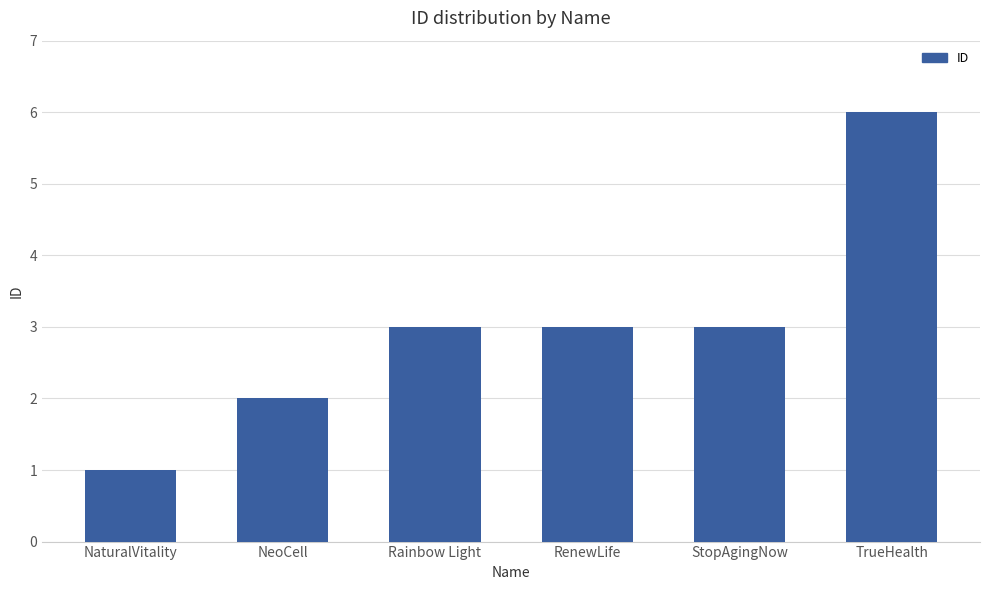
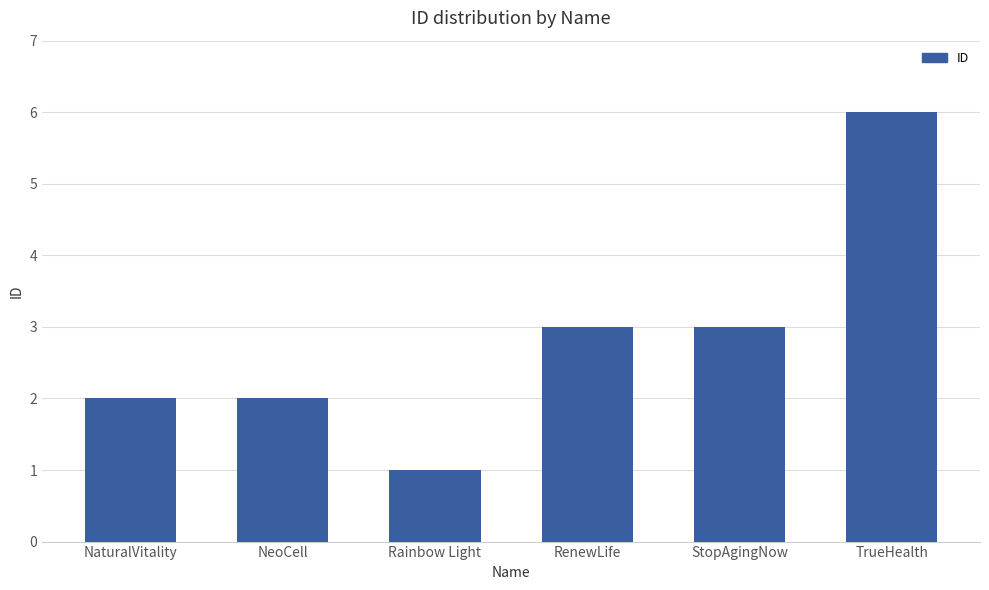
  {
-   "NaturalVitality": 1,
+   "NaturalVitality": 2,
    "NeoCell": 2,
-   "Rainbow Light": 3,
+   "Rainbow Light": 1,
    "RenewLife": 3,
    "StopAgingNow": 3,
    "TrueHealth": 6
  }
